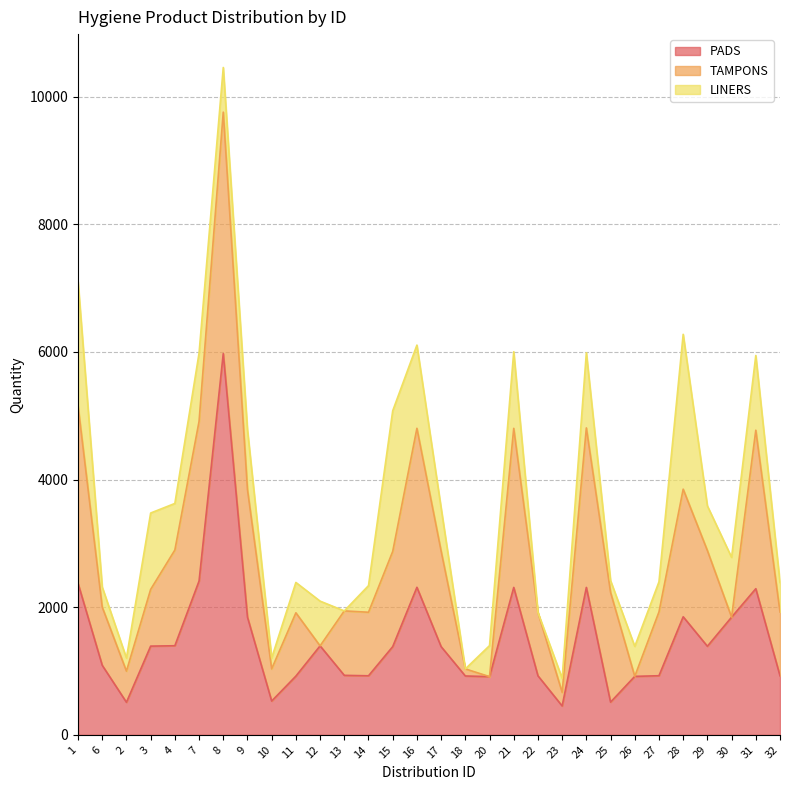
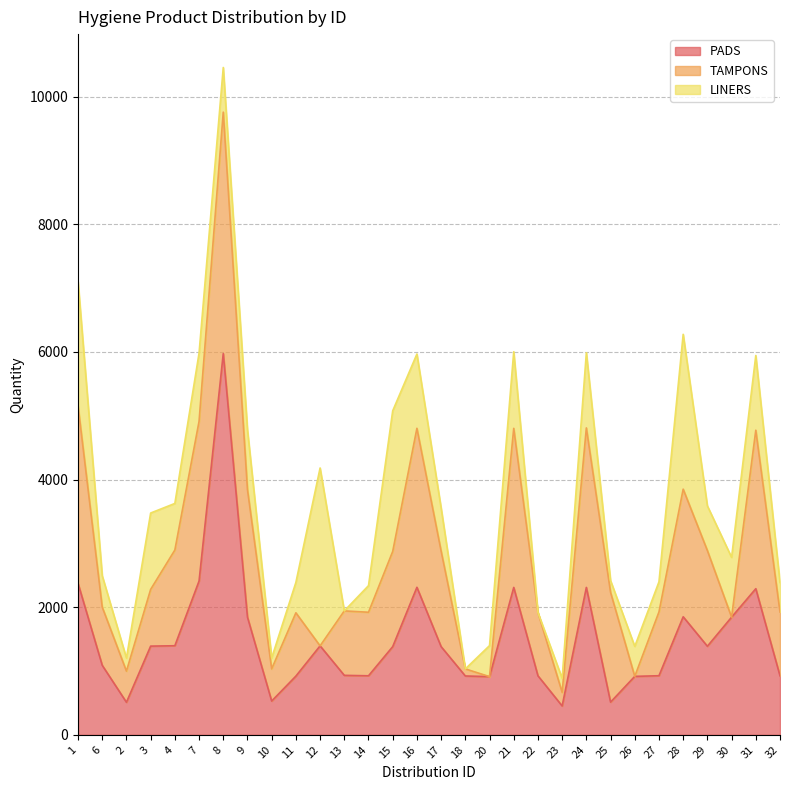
  {
    "PADS": {
      "1": 2400,
      "6": 1100,
      "2": 500,
      "3": 1400,
      "4": 1400,
      "7": 2400,
      "8": 6000,
      "9": 1800,
      "10": 500,
      "11": 900,
      "13": 900,
      "14": 900,
      "15": 1400,
      "16": 2300,
      "17": 1400,
      "18": 900,
      "21": 2300,
      "22": 900,
      "23": 500,
      "24": 2300,
      "25": 500,
      "27": 900,
      "28": 1900,
      "29": 1400,
      "31": 2300,
      "32": 900
    },
    "TAMPONS": {
      "1": 2800,
      "6": 900,
      "2": 500,
      "3": 900,
      "4": 1500,
      "7": 2500,
      "8": 3800,
      "9": 2000,
      "10": 500,
      "11": 1000,
      "14": 1000,
      "15": 1500,
      "16": 2500,
      "17": 1500,
      "21": 2500,
      "23": 200,
      "24": 2500,
      "25": 1700,
      "27": 1000,
      "28": 2000,
      "29": 1500,
      "31": 2500,
      "32": 1000
    },
    "LINERS": {
      "1": 1900,
-     "6": 300,
+     "6": 500,
      "2": 200,
      "3": 1200,
      "4": 700,
      "7": 1100,
      "8": 700,
      "9": 900,
      "10": 200,
      "11": 500,
-     "12": 700,
+     "12": 2800,
      "14": 400,
      "15": 2200,
-     "16": 1300,
+     "16": 1200,
      "17": 700,
      "20": 500,
      "21": 1200,
      "23": 200,
      "24": 1200,
      "25": 200,
      "26": 500,
      "27": 500,
      "28": 2400,
      "29": 700,
      "30": 900,
      "31": 1200,
      "32": 500
    }
  }
